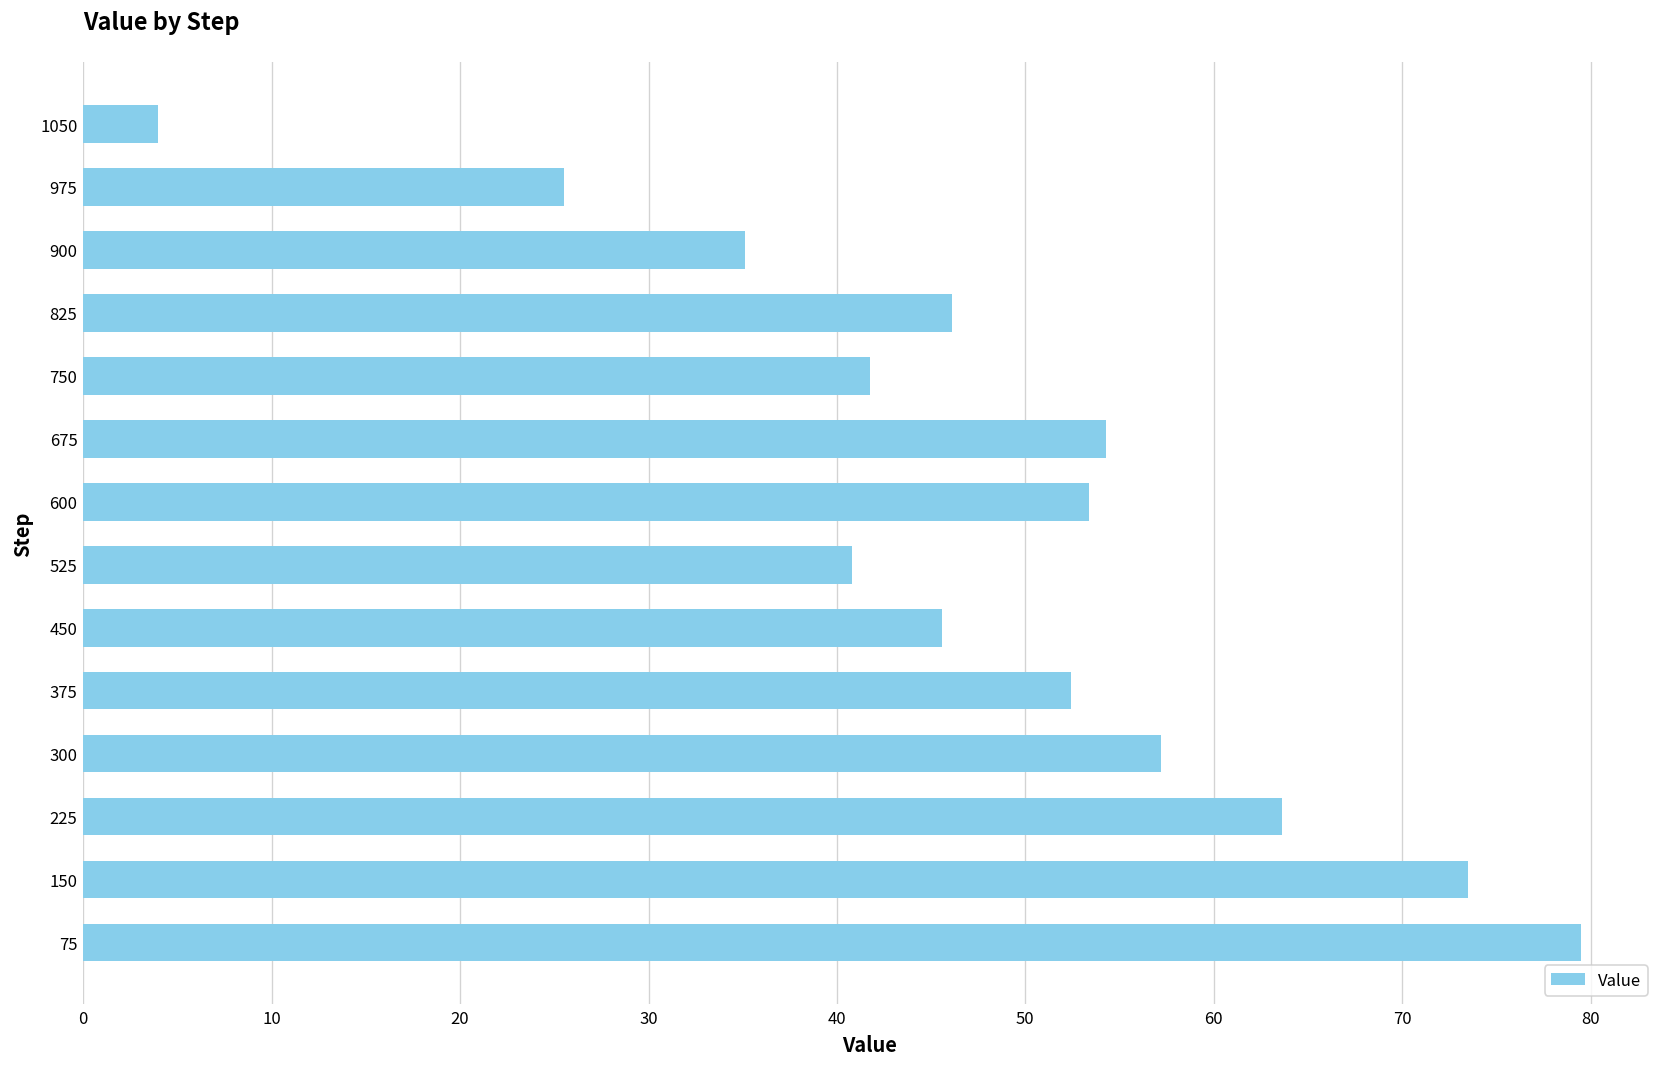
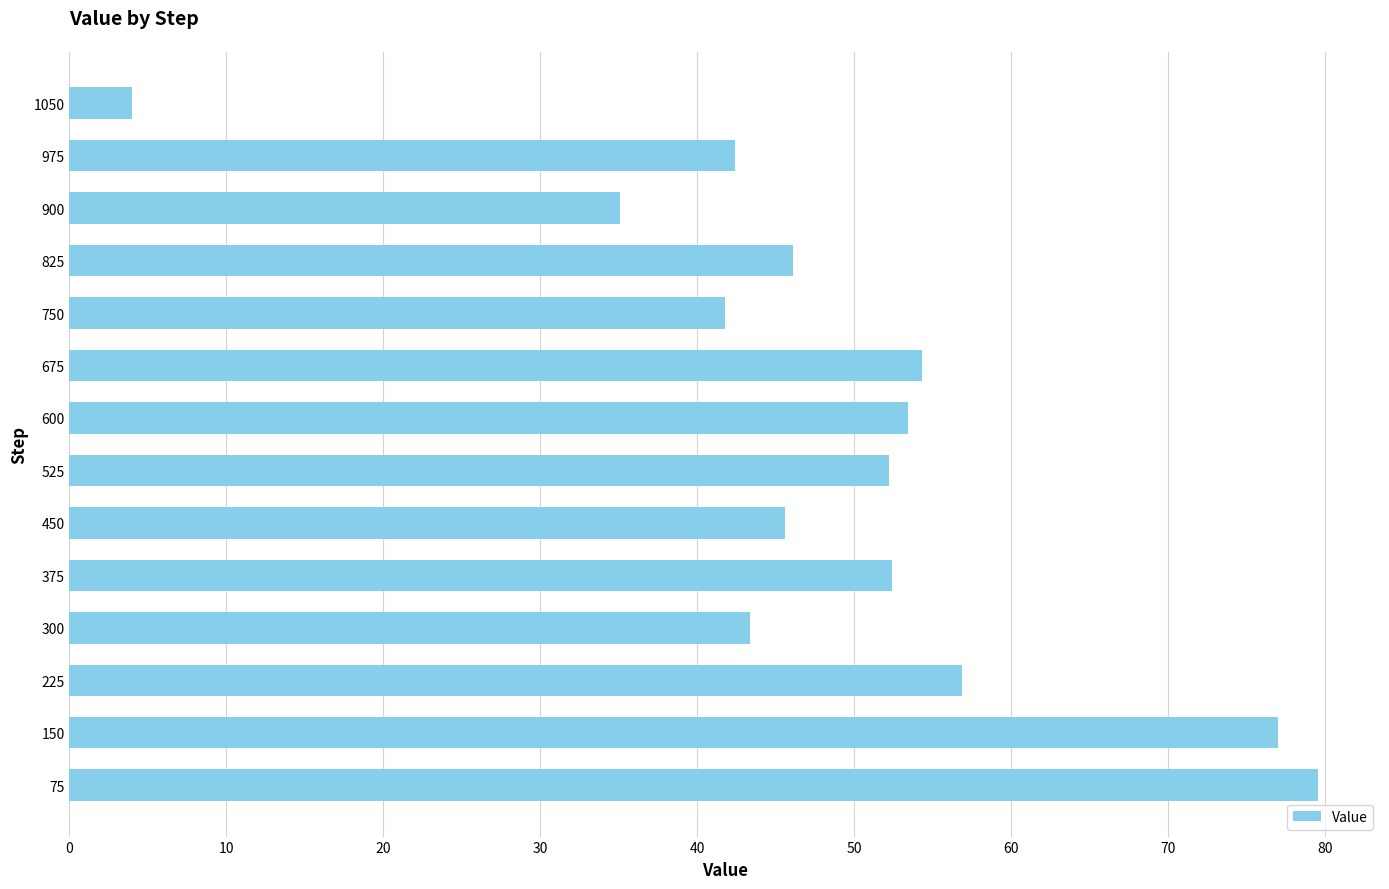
  {
    "1050": 4.0,
-   "975": 25.5,
+   "975": 42.4,
    "900": 35.1,
    "825": 46.1,
    "750": 41.8,
    "675": 54.3,
    "600": 53.4,
-   "525": 40.8,
+   "525": 52.2,
    "450": 45.6,
    "375": 52.4,
-   "300": 57.2,
-   "225": 63.6,
-   "150": 73.5,
+   "300": 43.3,
+   "225": 56.9,
+   "150": 77.0,
    "75": 79.5
  }
